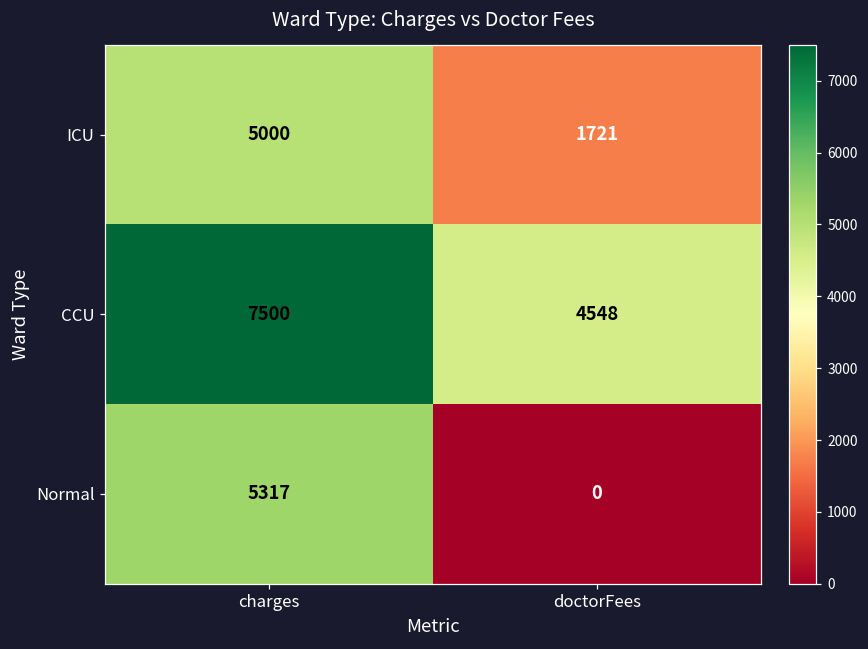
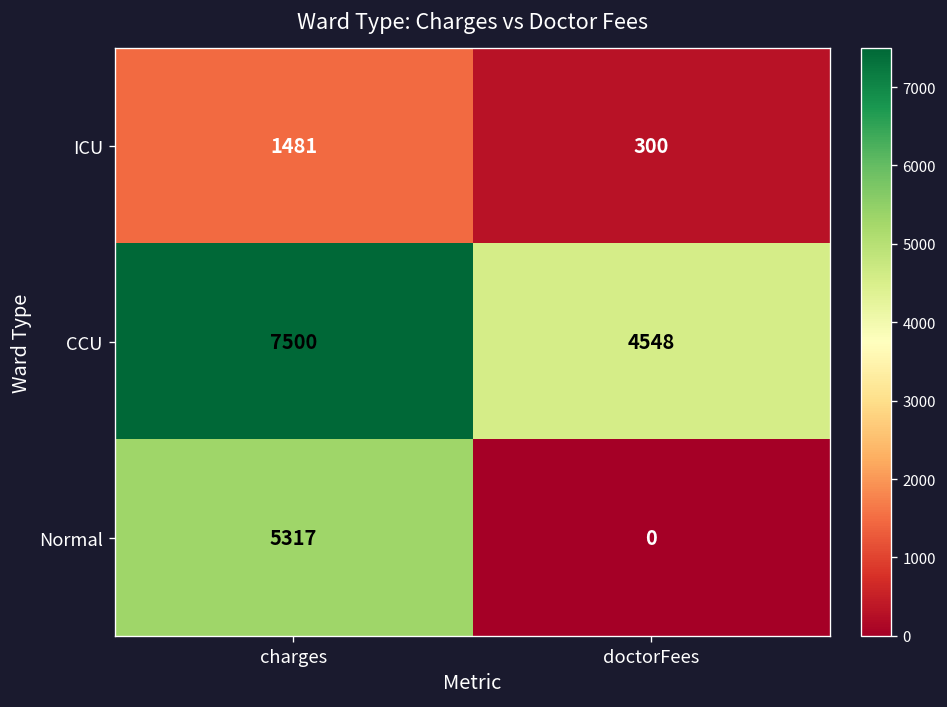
  {
    "ICU": {
-     "charges": 5000,
-     "doctorFees": 1721
+     "charges": 1481,
+     "doctorFees": 300
    },
    "CCU": {
      "charges": 7500,
      "doctorFees": 4548
    },
    "Normal": {
      "charges": 5317,
      "doctorFees": 0
    }
  }
